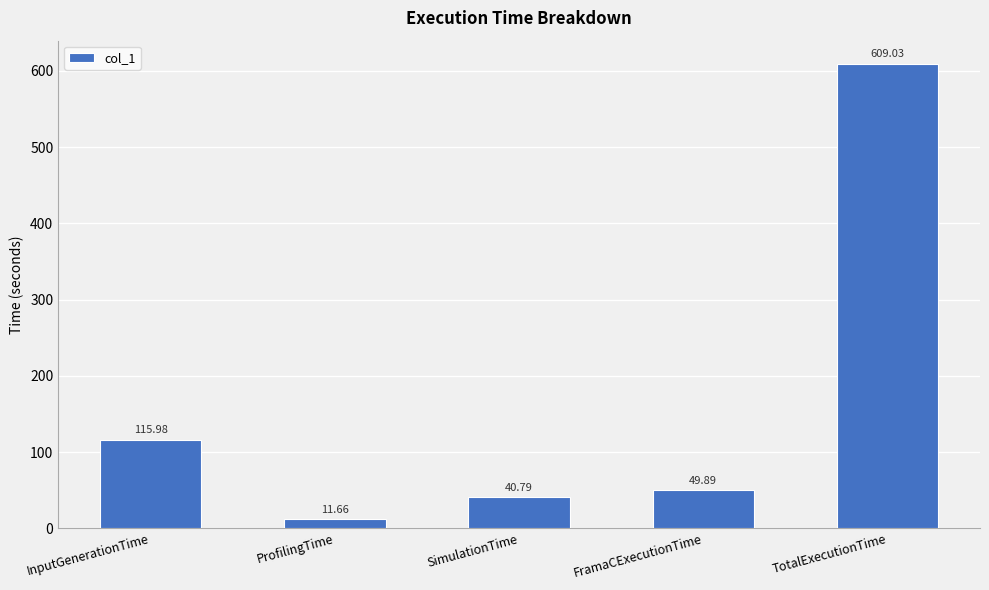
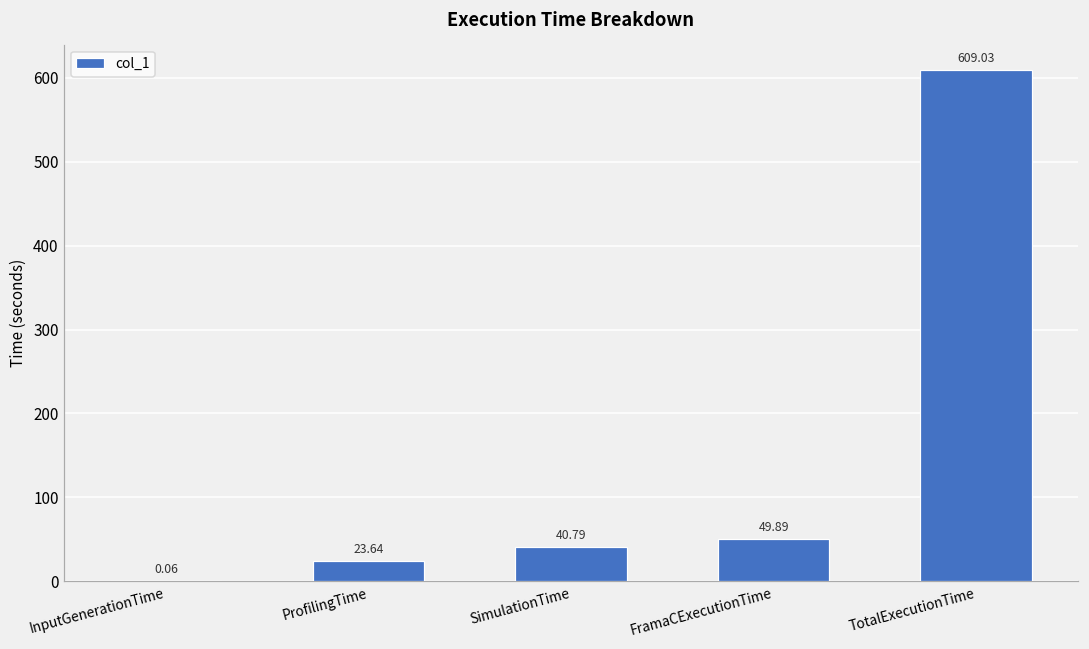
  {
-   "InputGenerationTime": 115.98,
-   "ProfilingTime": 11.66,
+   "InputGenerationTime": 0.06,
+   "ProfilingTime": 23.64,
    "SimulationTime": 40.79,
    "FramaCExecutionTime": 49.89,
    "TotalExecutionTime": 609.03
  }
